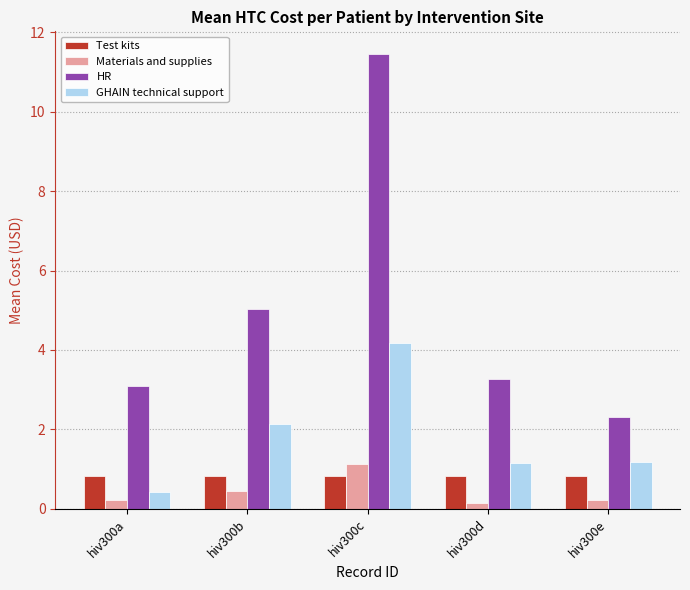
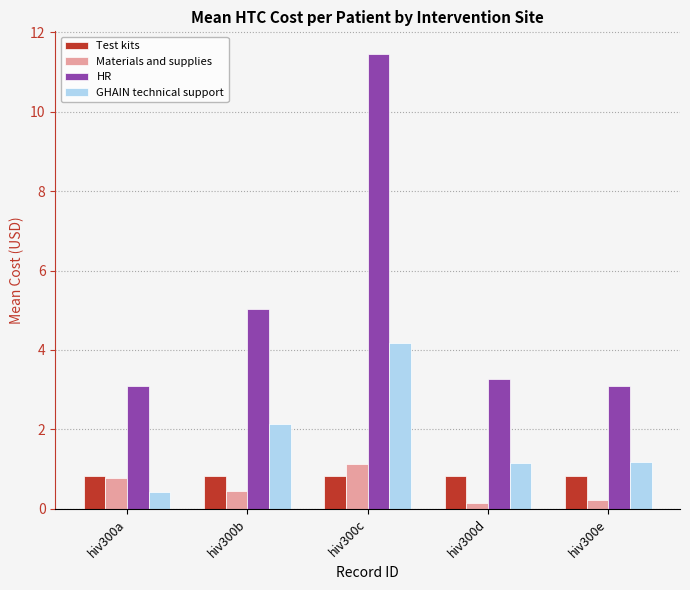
  {
    "Test kits": {
      "hiv300a": 0.8,
      "hiv300b": 0.8,
      "hiv300c": 0.8,
      "hiv300d": 0.8,
      "hiv300e": 0.8
    },
    "Materials and supplies": {
-     "hiv300a": 0.2,
+     "hiv300a": 0.8,
      "hiv300b": 0.4,
      "hiv300c": 1.1,
      "hiv300d": 0.2,
      "hiv300e": 0.2
    },
    "HR": {
      "hiv300a": 3.1,
      "hiv300b": 5.0,
      "hiv300c": 11.5,
      "hiv300d": 3.3,
-     "hiv300e": 2.3
+     "hiv300e": 3.1
    },
    "GHAIN technical support": {
      "hiv300a": 0.4,
      "hiv300b": 2.1,
      "hiv300c": 4.2,
      "hiv300d": 1.2,
      "hiv300e": 1.2
    }
  }
